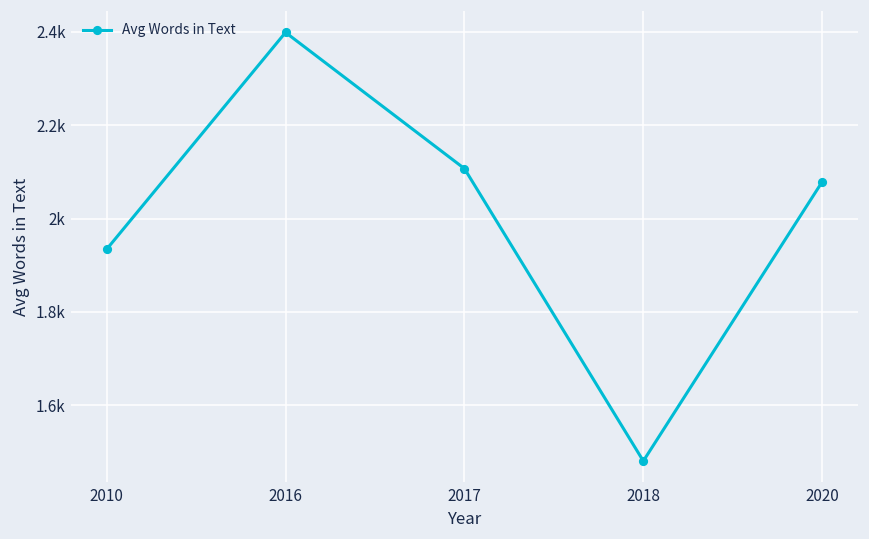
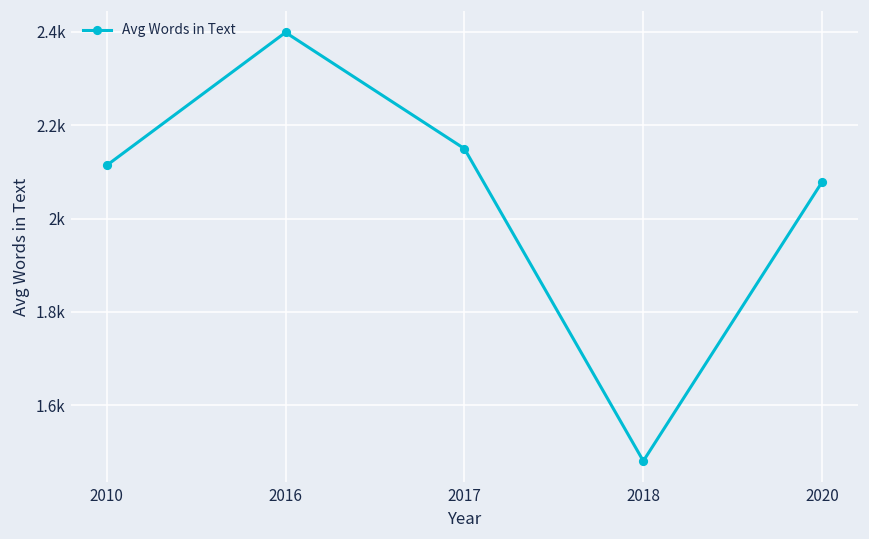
  {
-   "2010": 1930,
+   "2010": 2110,
    "2016": 2400,
-   "2017": 2110,
+   "2017": 2150,
    "2018": 1480,
    "2020": 2080
  }
